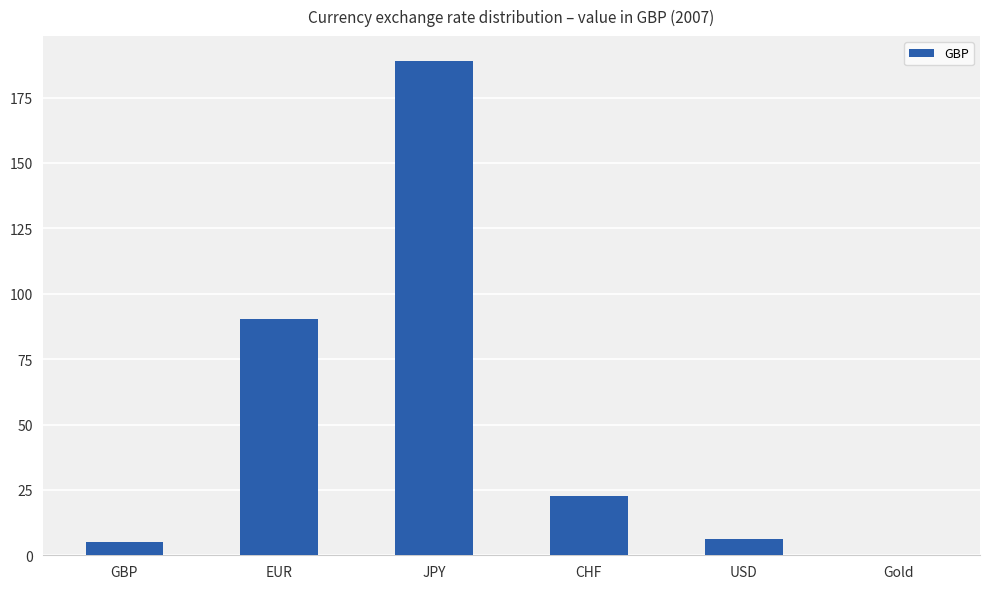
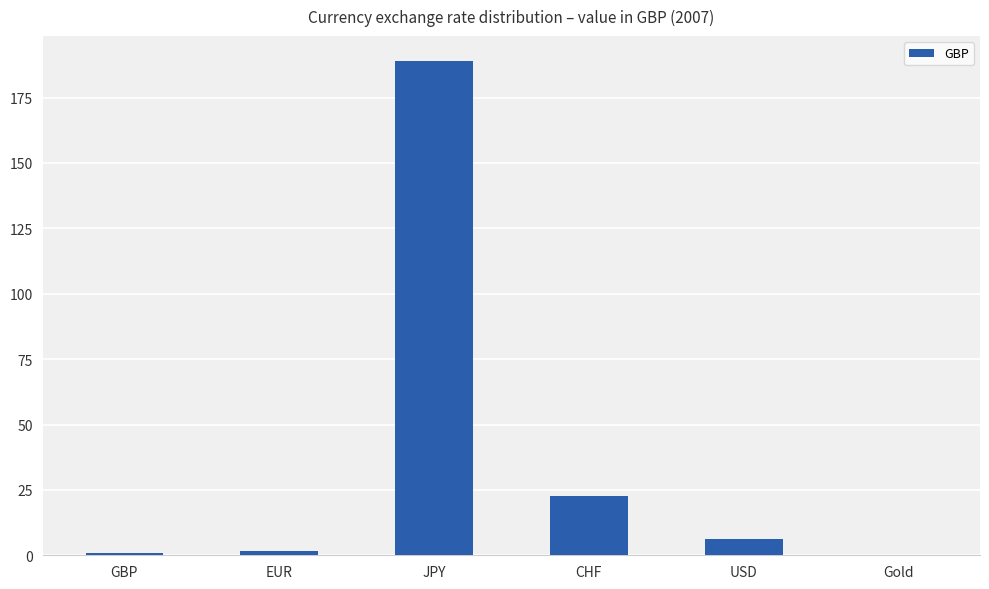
  {
-   "GBP": 5,
-   "EUR": 90,
+   "GBP": 1,
+   "EUR": 1,
    "JPY": 189,
    "CHF": 23,
    "USD": 6
  }
